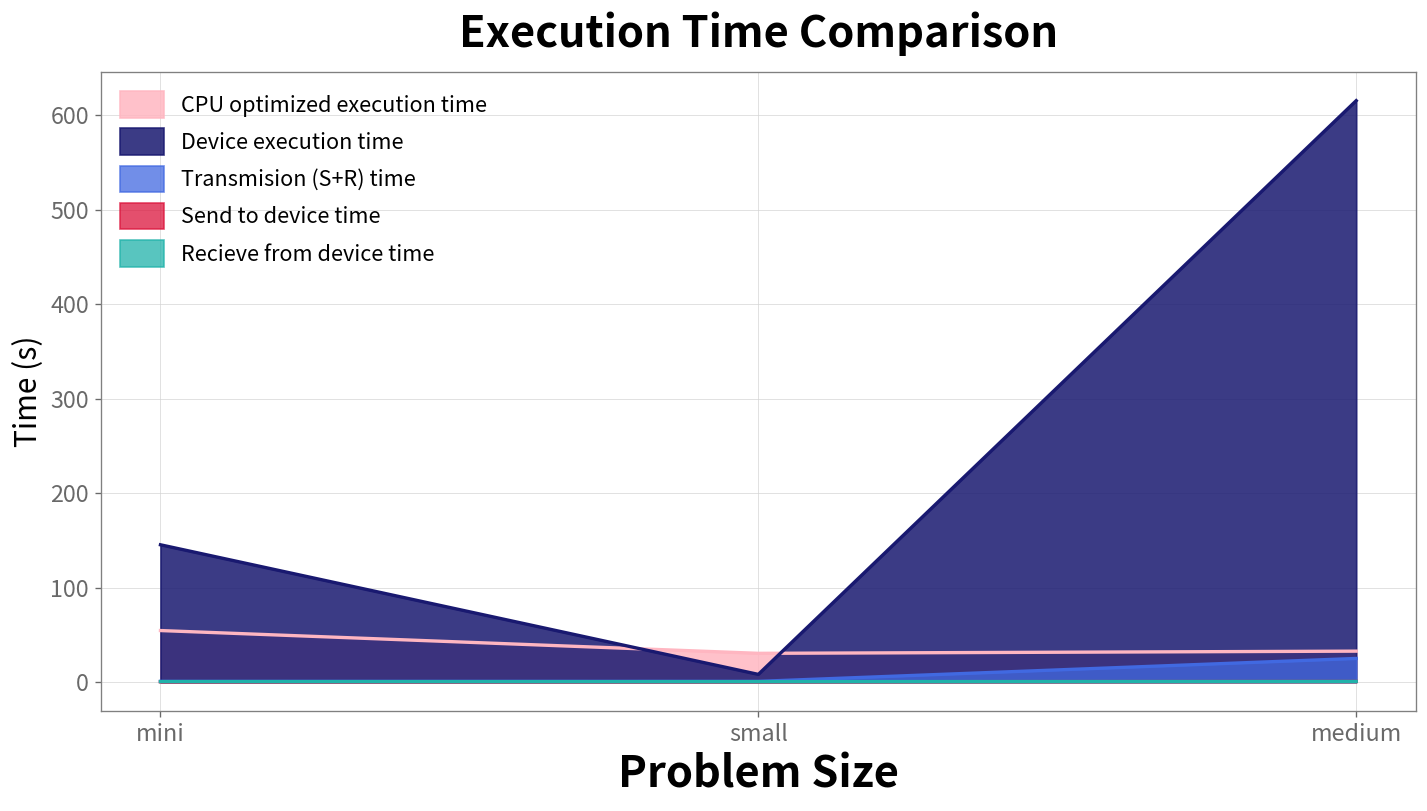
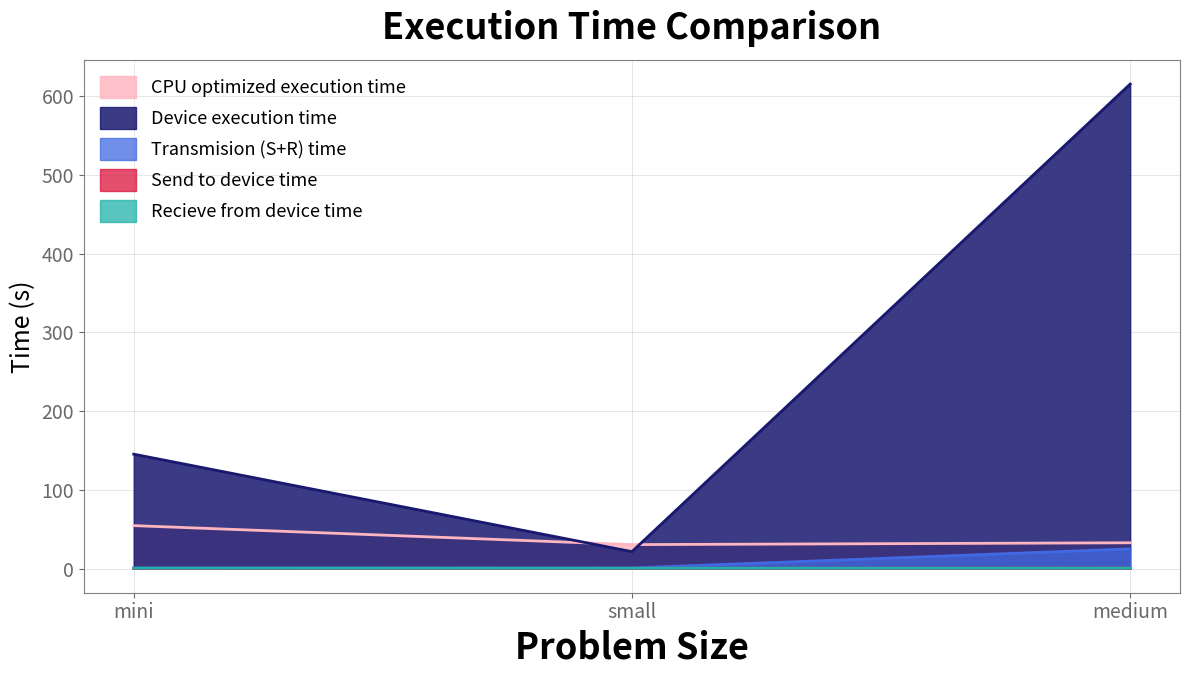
  {
    "CPU optimized execution time": {
      "mini": 50,
      "small": 30,
      "medium": 30
    },
    "Device execution time": {
      "mini": 150,
-     "small": 10,
+     "small": 20,
      "medium": 620
    },
    "Transmision (S+R) time": {
      "medium": 20
    },
    "Recieve from device time": {
      "medium": 0
    }
  }
